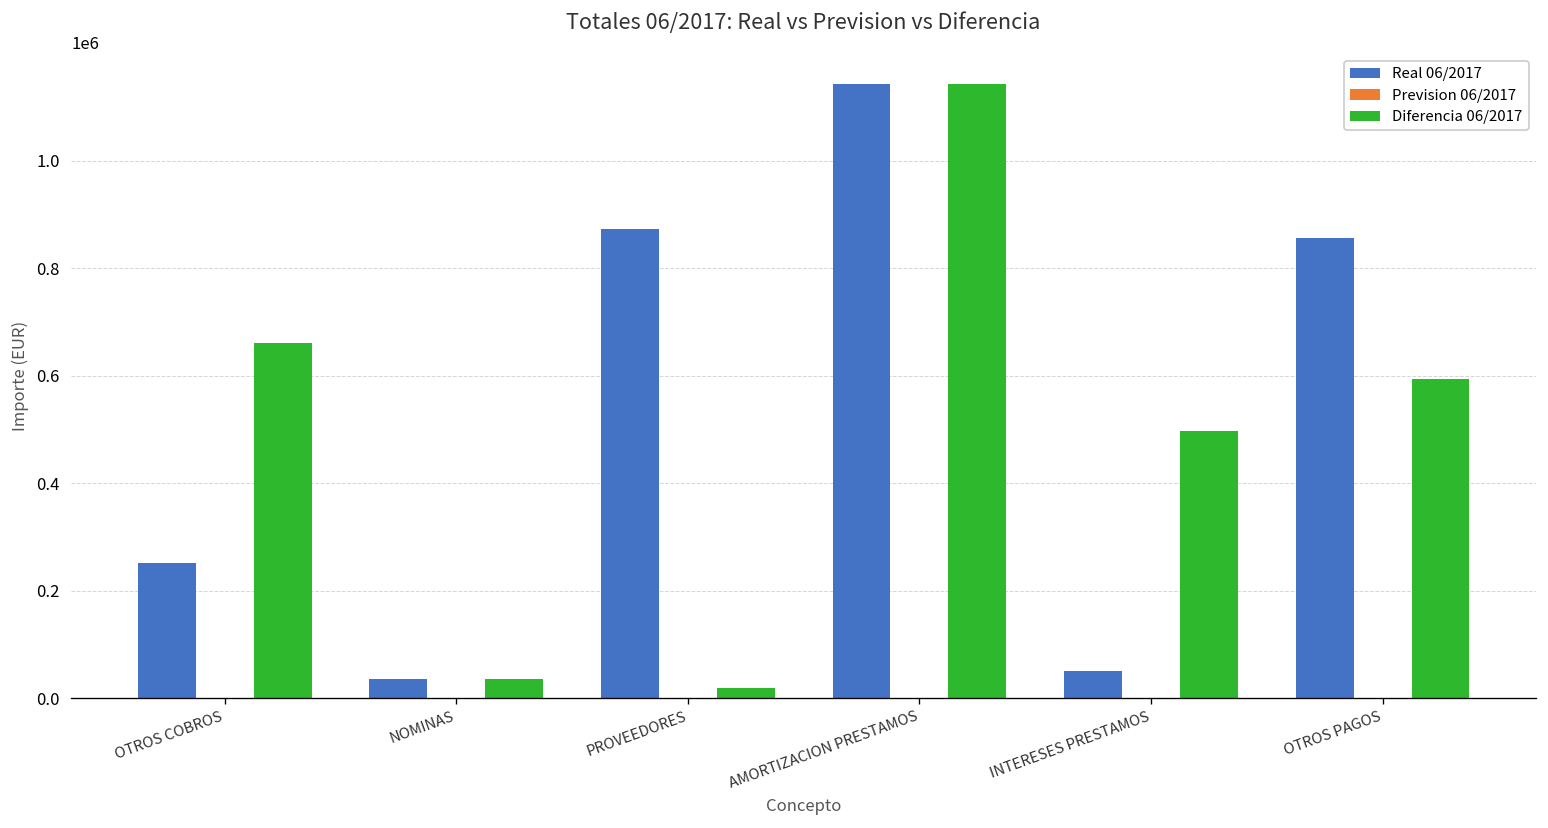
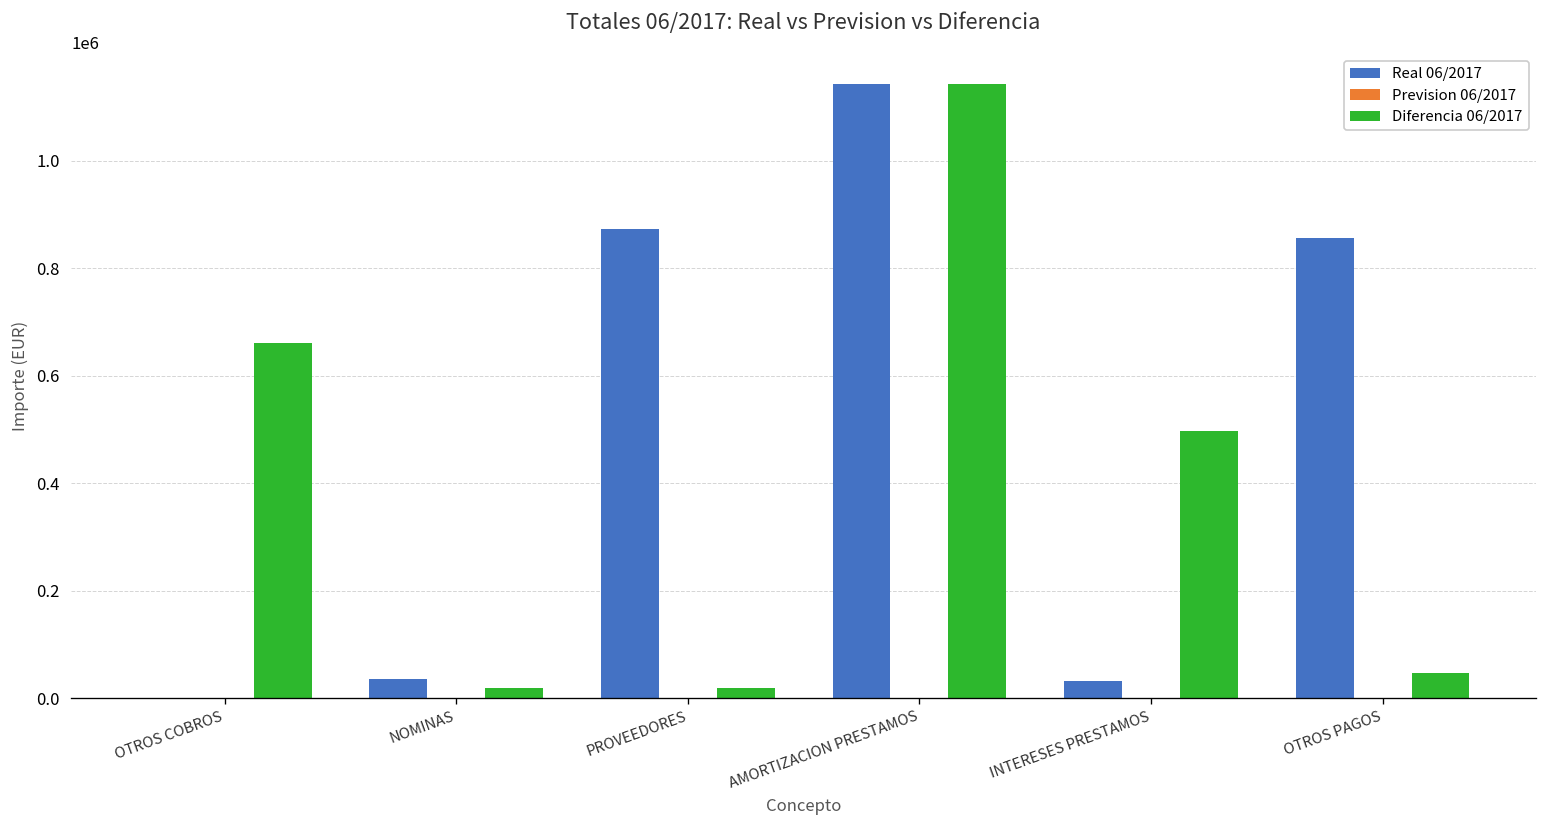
  {
    "Real 06/2017": {
-     "OTROS COBROS": 250000,
+     "OTROS COBROS": 0,
      "NOMINAS": 40000,
      "PROVEEDORES": 870000,
      "AMORTIZACION PRESTAMOS": 1140000,
-     "INTERESES PRESTAMOS": 50000,
+     "INTERESES PRESTAMOS": 30000,
      "OTROS PAGOS": 860000
    },
    "Prevision 06/2017": {
      "OTROS COBROS": 0,
      "NOMINAS": 0,
      "PROVEEDORES": 0,
      "AMORTIZACION PRESTAMOS": 0,
      "INTERESES PRESTAMOS": 0,
      "OTROS PAGOS": 0
    },
    "Diferencia 06/2017": {
      "OTROS COBROS": 660000,
-     "NOMINAS": 40000,
+     "NOMINAS": 20000,
      "PROVEEDORES": 20000,
      "AMORTIZACION PRESTAMOS": 1140000,
      "INTERESES PRESTAMOS": 500000,
-     "OTROS PAGOS": 590000
+     "OTROS PAGOS": 50000
    }
  }
